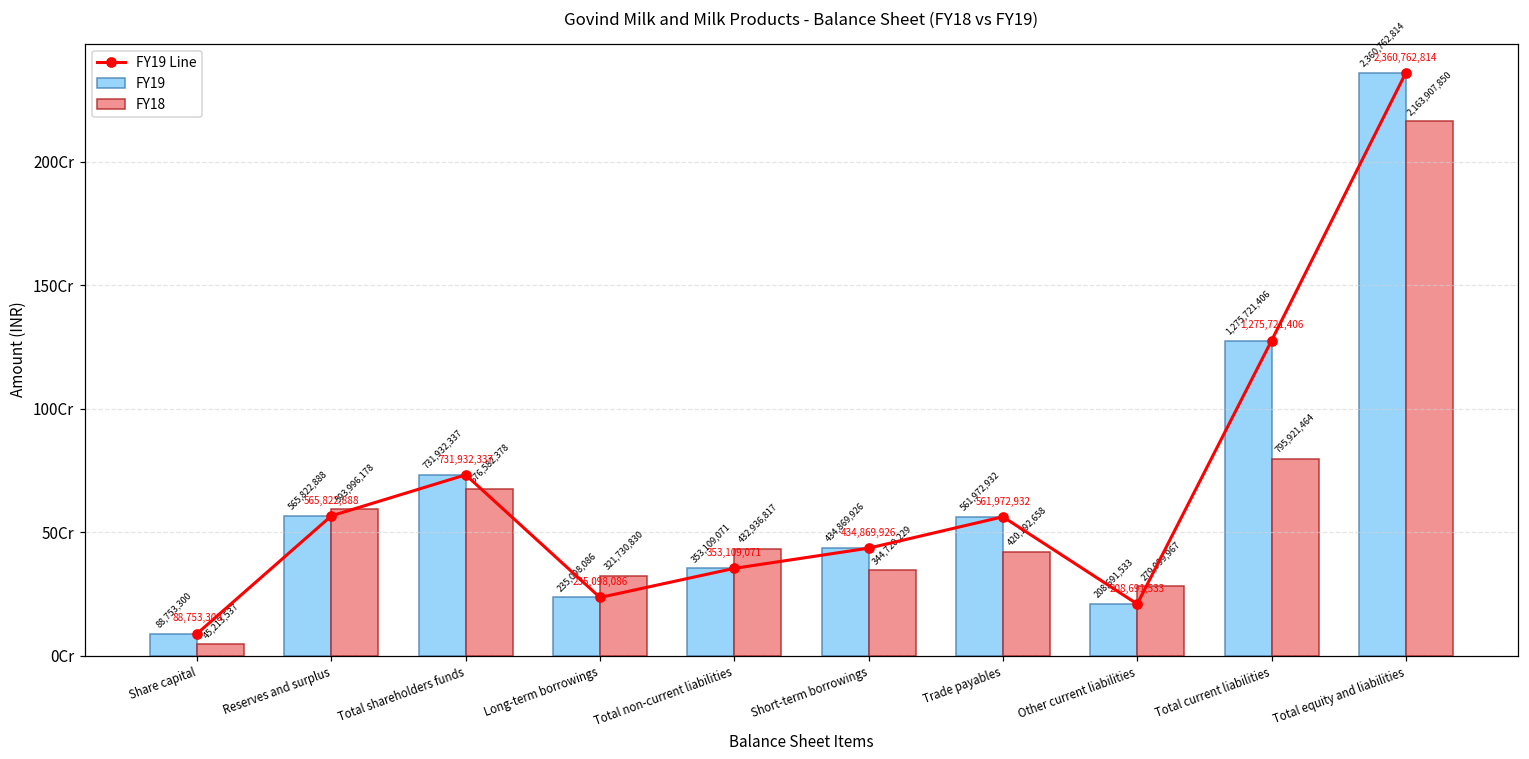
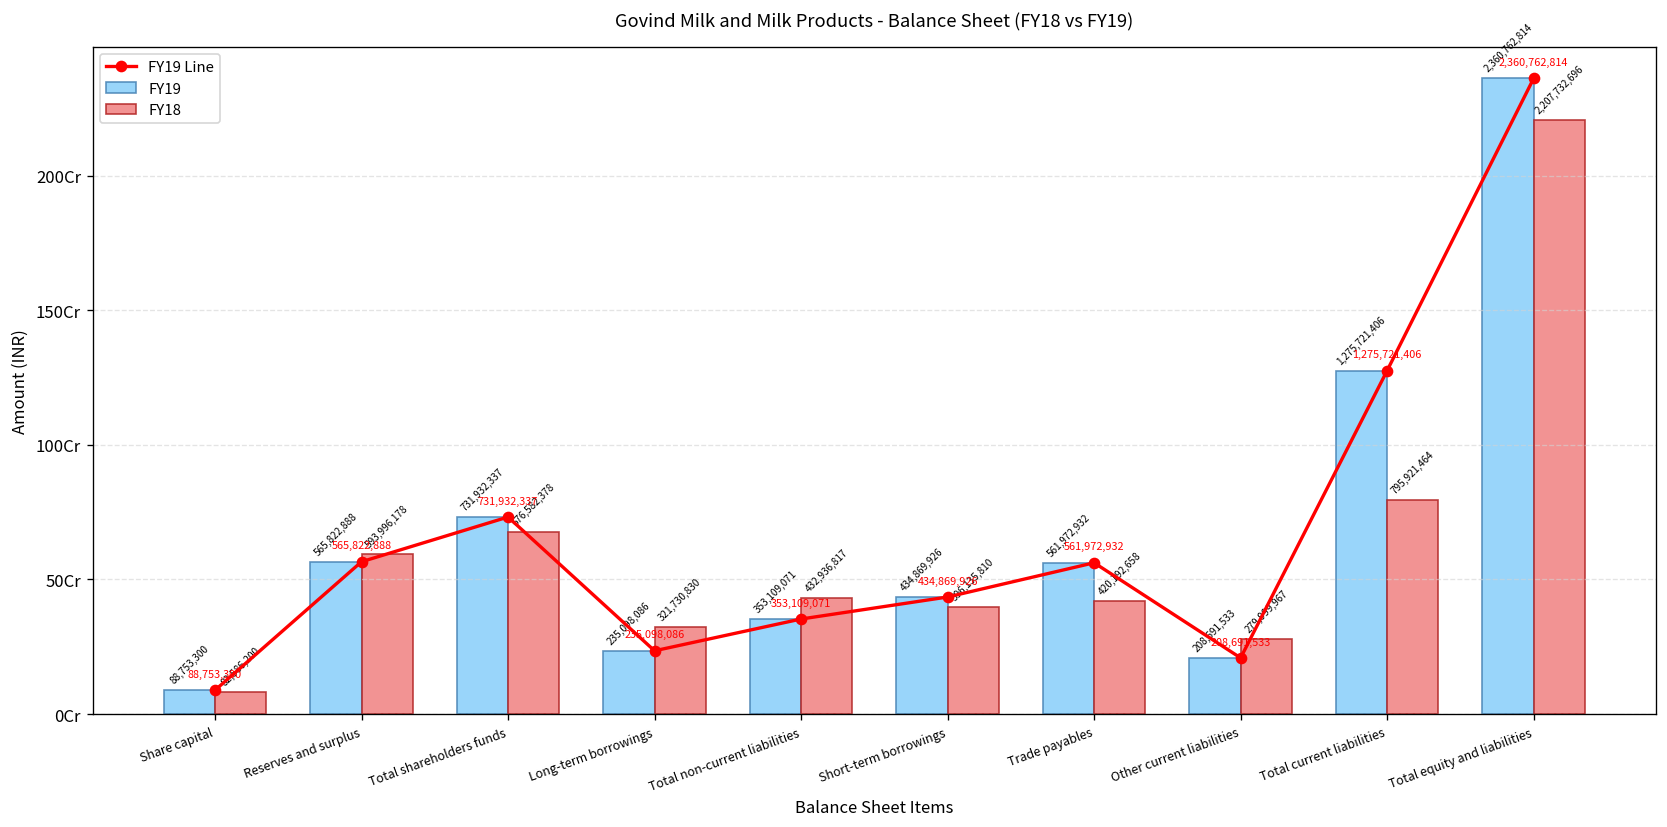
  {
    "FY19": {
      "Share capital": "88,753,300",
      "Reserves and surplus": "565,822,888",
      "Total shareholders funds": "731,932,337",
      "Long-term borrowings": "235,098,086",
      "Total non-current liabilities": "353,109,071",
      "Short-term borrowings": "434,869,926",
      "Trade payables": "561,972,932",
      "Other current liabilities": "208,691,533",
      "Total current liabilities": "1,275,721,406",
      "Total equity and liabilities": "2,360,762,814"
    },
    "FY19 Line": {
      "Reserves and surplus": "565,822,888",
      "Total shareholders funds": "731,932,337",
      "Long-term borrowings": "235,098,086",
      "Total non-current liabilities": "353,109,071",
      "Short-term borrowings": "434,869,926",
      "Trade payables": "561,972,932",
      "Other current liabilities": "208,691,533",
      "Total current liabilities": "1,275,721,406",
      "Total equity and liabilities": "2,360,762,814"
    },
    "FY18": {
-     "Share capital": "45,213,537",
+     "Share capital": "82,586,200",
      "Reserves and surplus": "593,996,178",
      "Long-term borrowings": "321,730,830",
      "Total non-current liabilities": "432,936,817",
-     "Short-term borrowings": "344,720,229",
+     "Short-term borrowings": "396,135,810",
      "Other current liabilities": "279,999,967",
      "Total current liabilities": "795,921,464",
-     "Total equity and liabilities": "2,163,907,850"
+     "Total equity and liabilities": "2,207,732,696"
    }
  }
